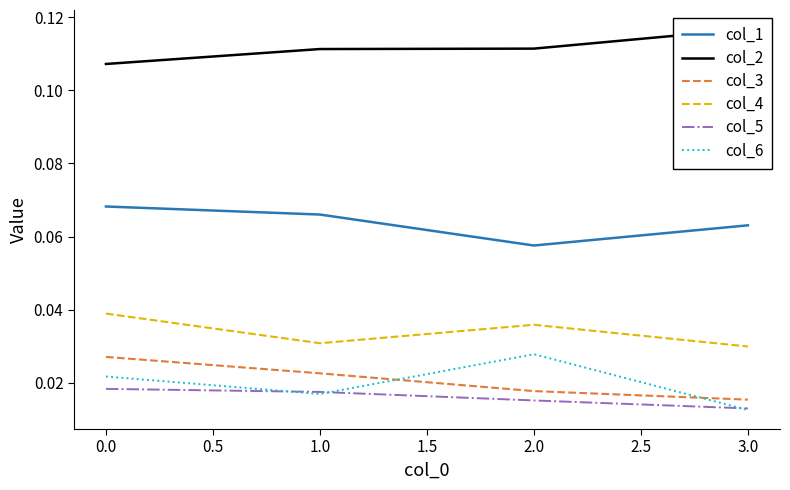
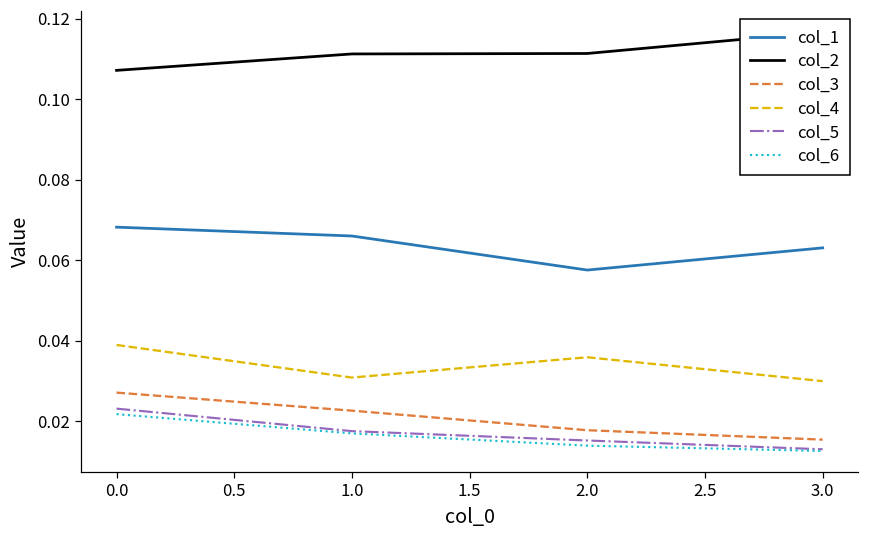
  {
    "col_1": {
      "0.0": 0.068,
      "1.0": 0.066,
      "2.0": 0.058,
      "3.0": 0.063
    },
    "col_2": {
      "0.0": 0.107,
      "1.0": 0.111,
      "2.0": 0.111
    },
    "col_3": {
      "0.0": 0.027,
      "1.0": 0.023,
      "2.0": 0.018,
      "3.0": 0.015
    },
    "col_4": {
      "0.0": 0.039,
      "1.0": 0.031,
      "2.0": 0.036,
      "3.0": 0.030
    },
    "col_5": {
-     "0.0": 0.018,
+     "0.0": 0.023,
      "2.0": 0.015
    },
    "col_6": {
      "0.0": 0.022,
-     "2.0": 0.028
+     "2.0": 0.014
    }
  }
